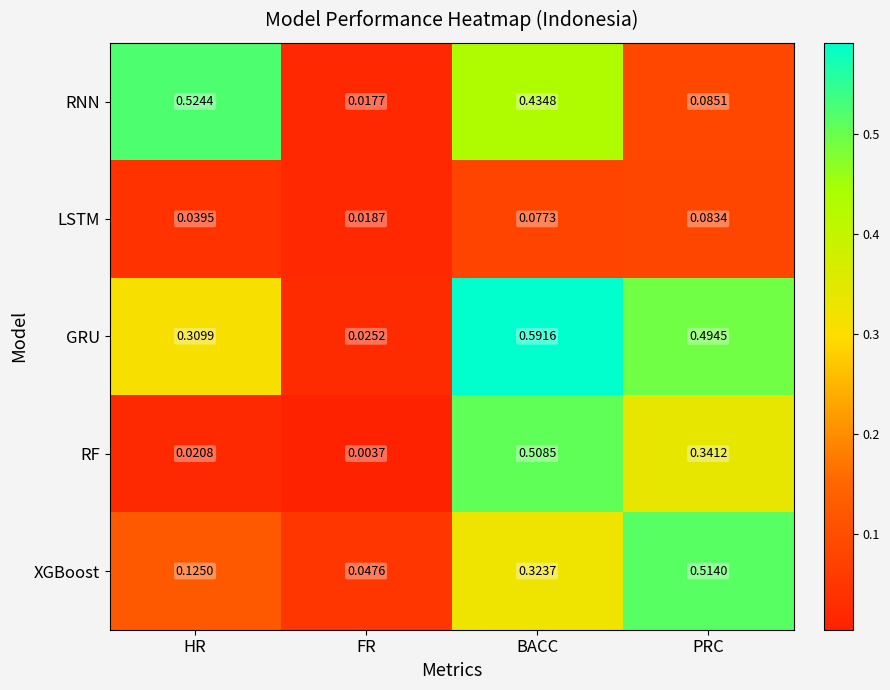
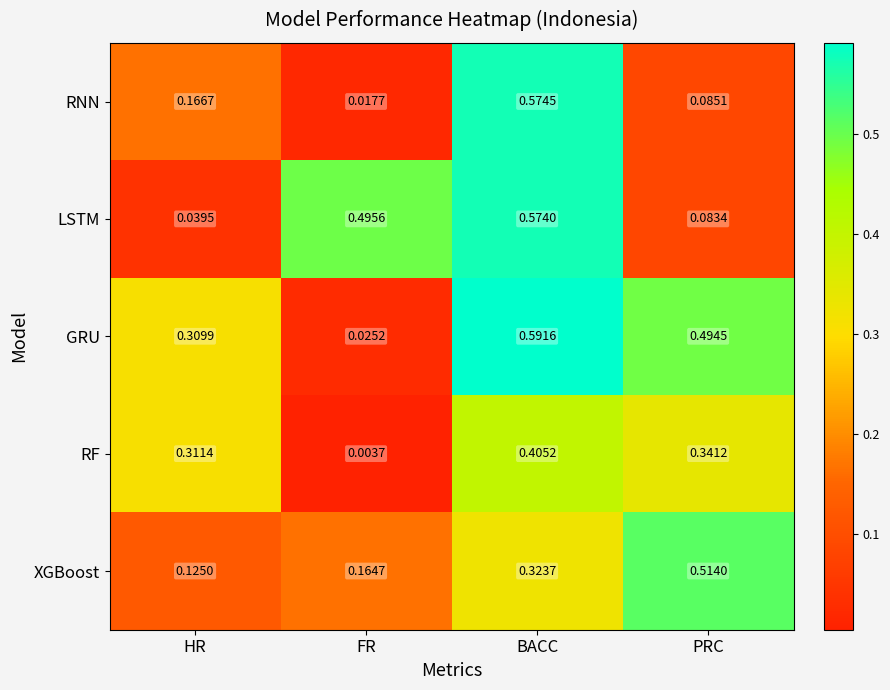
  {
    "RNN": {
-     "HR": 0.5244,
-     "BACC": 0.4348
+     "HR": 0.1667,
+     "BACC": 0.5745
    },
    "LSTM": {
-     "FR": 0.0187,
-     "BACC": 0.0773
+     "FR": 0.4956,
+     "BACC": 0.5740
    },
    "RF": {
-     "HR": 0.0208,
-     "BACC": 0.5085
+     "HR": 0.3114,
+     "BACC": 0.4052
    },
    "XGBoost": {
-     "FR": 0.0476
+     "FR": 0.1647
    }
  }
